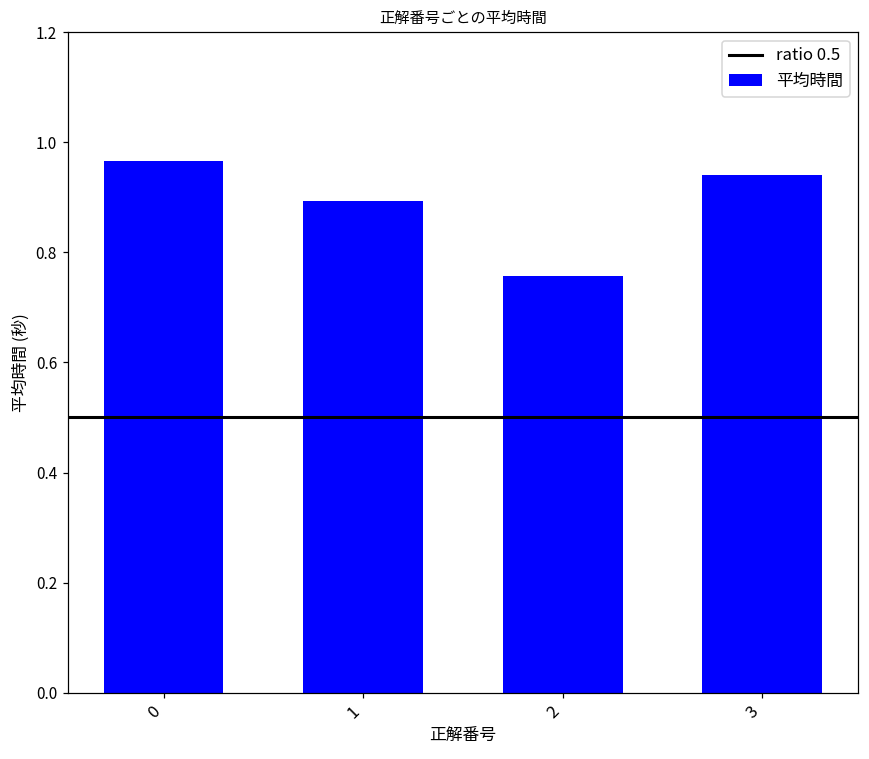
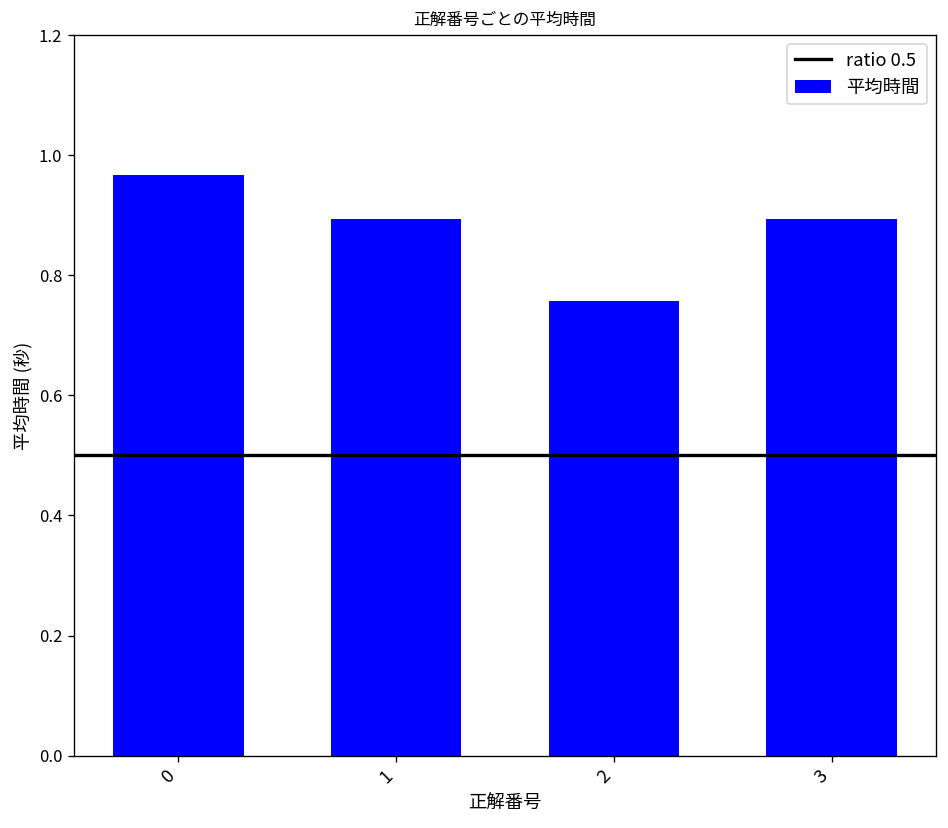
  {
    "0": 0.97,
    "1": 0.89,
    "2": 0.76,
-   "3": 0.94
+   "3": 0.89
  }
